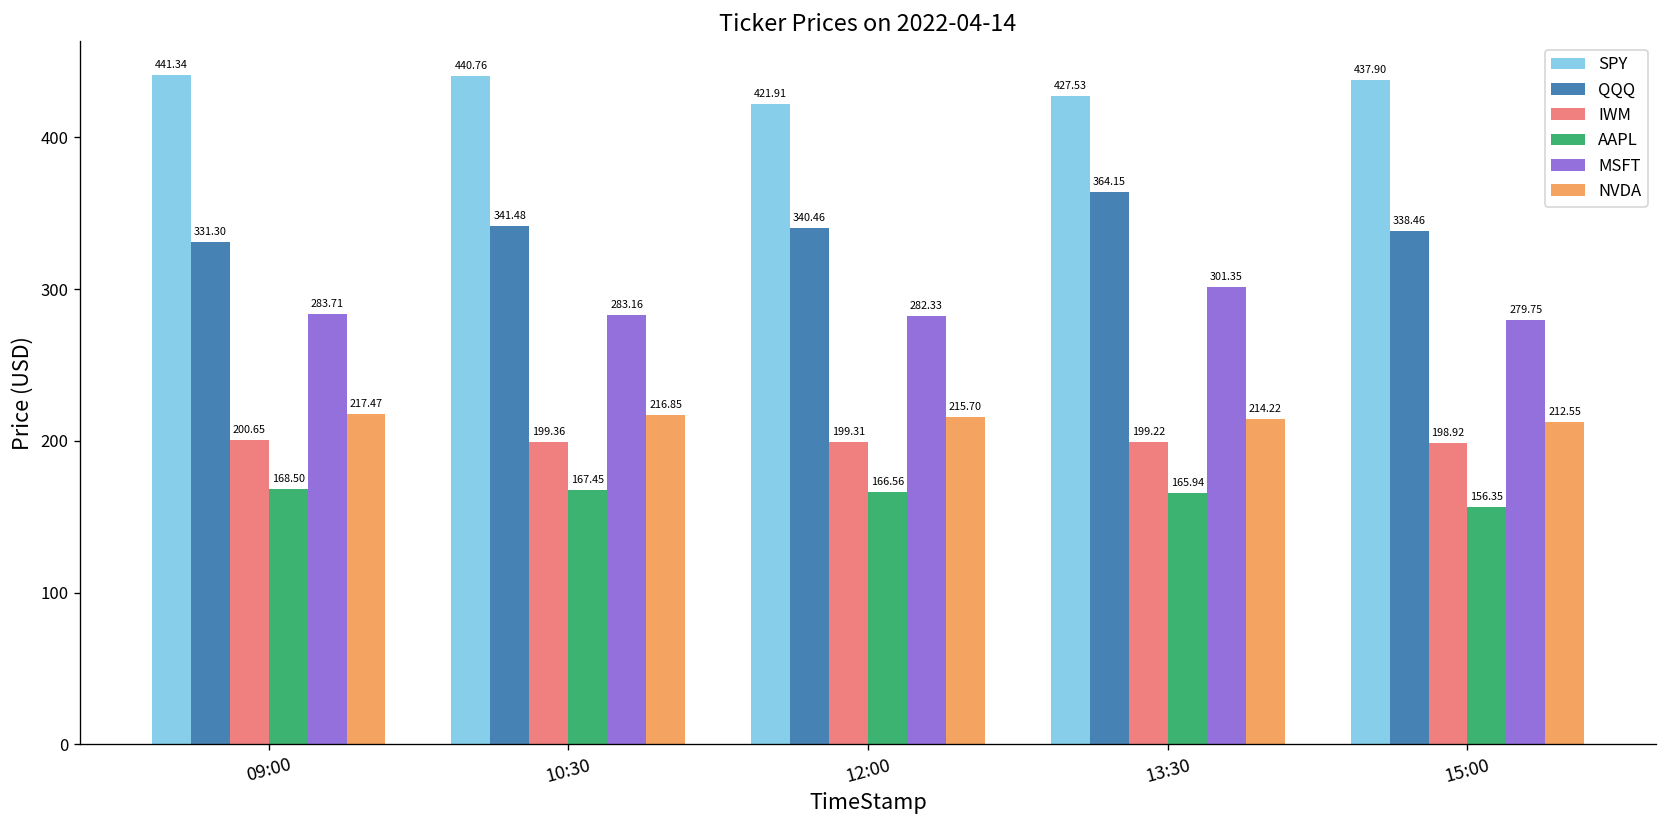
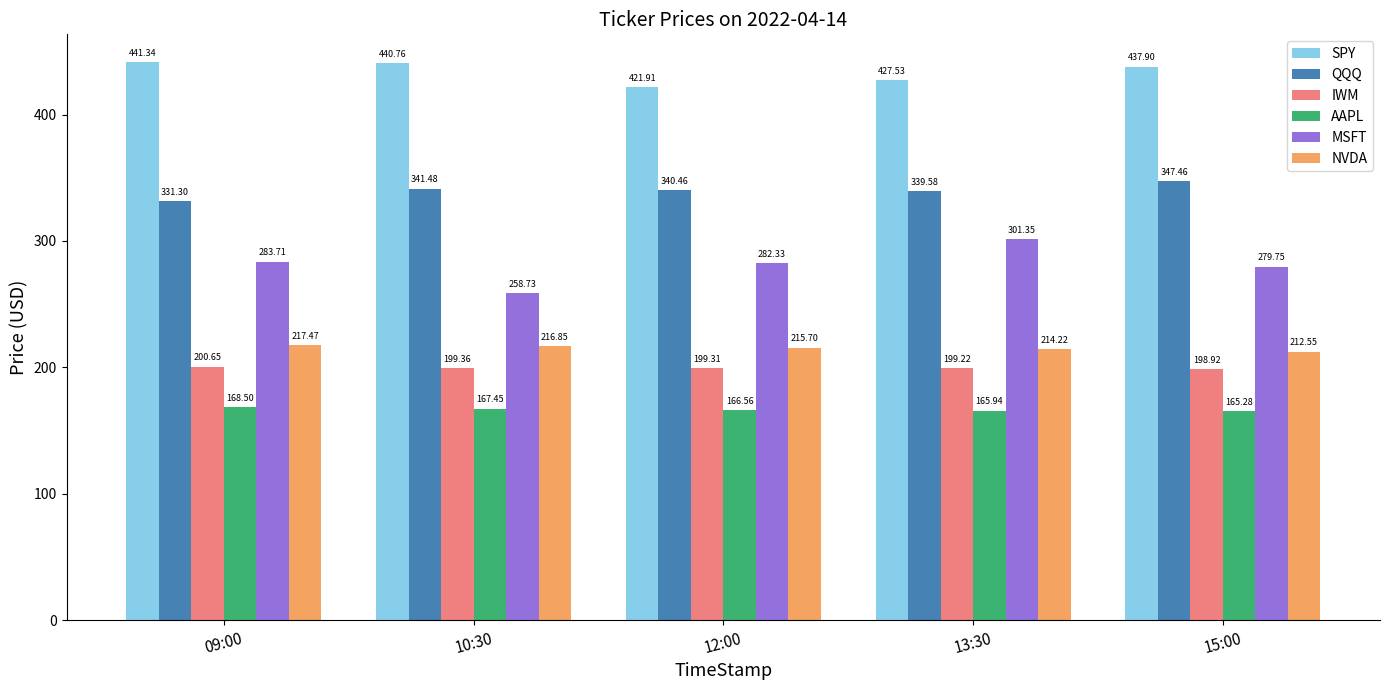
  {
    "SPY": {
      "09:00": 441.34,
      "10:30": 440.76,
      "12:00": 421.91,
      "13:30": 427.53,
      "15:00": 437.90
    },
    "QQQ": {
      "09:00": 331.30,
      "10:30": 341.48,
      "12:00": 340.46,
-     "13:30": 364.15,
-     "15:00": 338.46
+     "13:30": 339.58,
+     "15:00": 347.46
    },
    "AAPL": {
      "09:00": 168.50,
      "10:30": 167.45,
      "12:00": 166.56,
      "13:30": 165.94,
-     "15:00": 156.35
+     "15:00": 165.28
    },
    "MSFT": {
      "09:00": 283.71,
-     "10:30": 283.16,
+     "10:30": 258.73,
      "12:00": 282.33,
      "13:30": 301.35,
      "15:00": 279.75
    }
  }
